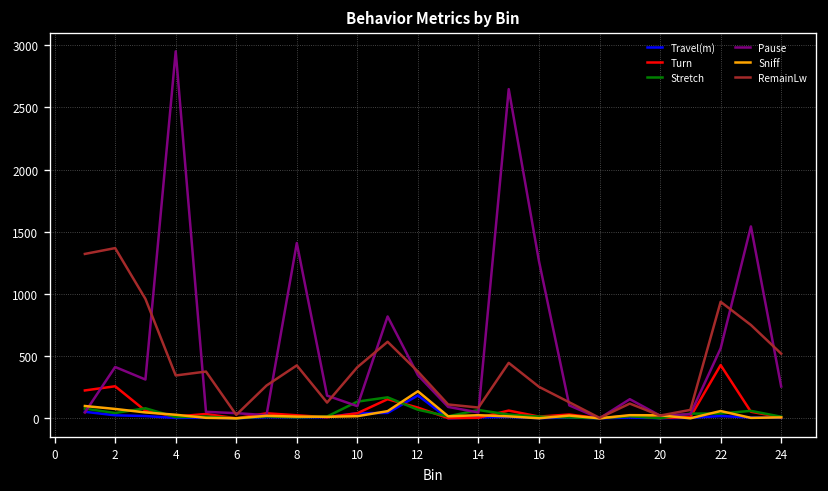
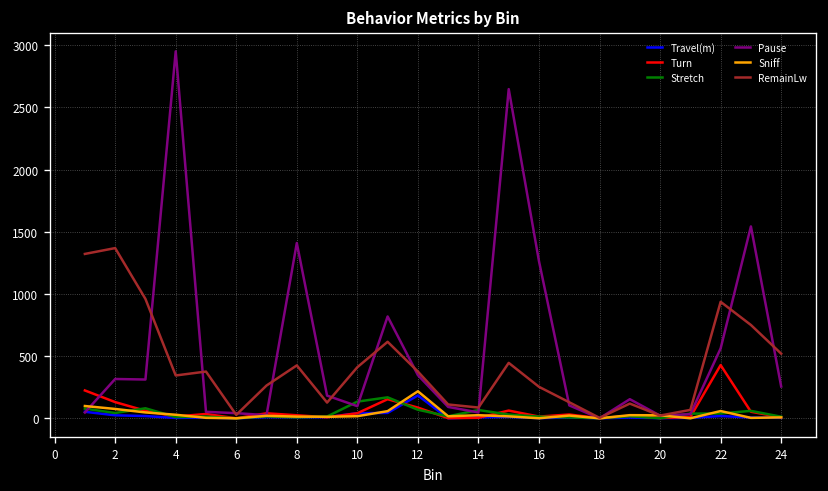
  {
    "Travel(m)": {
      "12": 180
    },
    "Turn": {
-     "2": 260,
+     "2": 130,
      "22": 430
    },
    "Stretch": {
      "10": 130
    },
    "Pause": {
-     "2": 410,
+     "2": 320,
      "4": 2950,
      "8": 1410,
      "10": 100,
      "12": 350,
      "16": 1260,
      "22": 560,
      "24": 260
    },
    "Sniff": {
      "2": 80,
      "12": 220
    },
    "RemainLw": {
      "2": 1370,
      "4": 340,
      "8": 430,
      "10": 410,
      "12": 380,
      "16": 250,
      "22": 940,
      "24": 520
    }
  }
